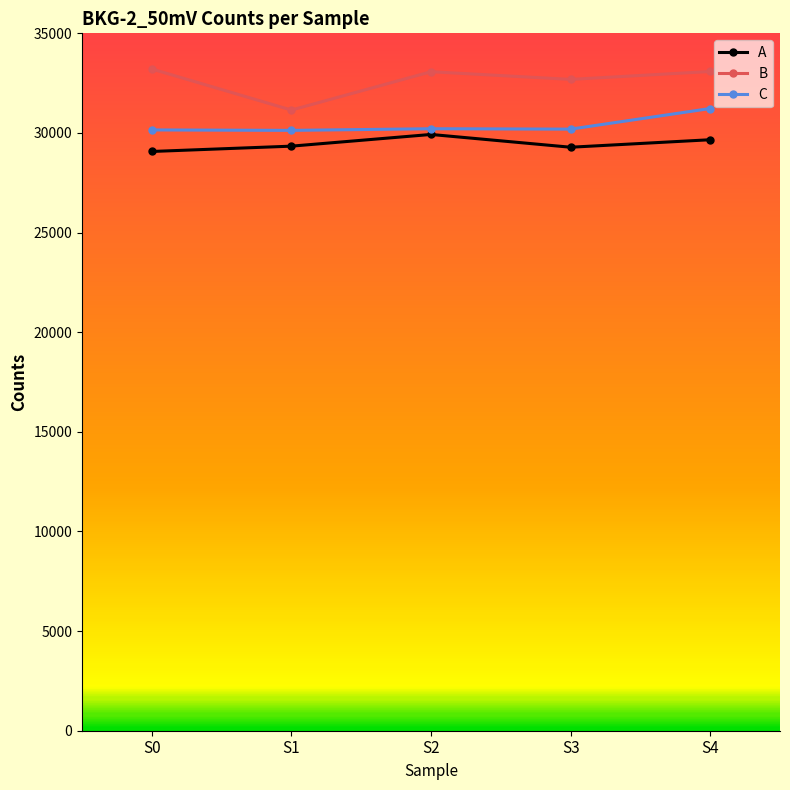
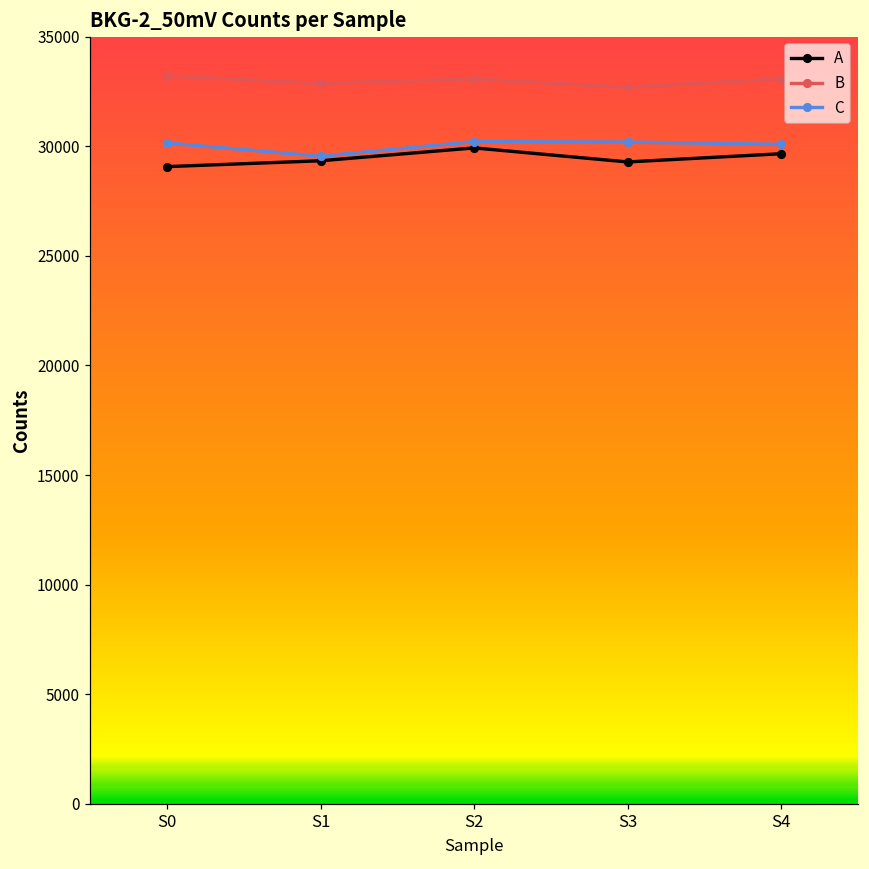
  {
    "A": {
      "S0": 29100,
      "S1": 29300,
      "S2": 29900,
      "S3": 29300,
      "S4": 29700
    },
    "B": {
      "S0": 33200,
-     "S1": 31100,
+     "S1": 32900,
      "S2": 33100,
      "S3": 32700,
      "S4": 33100
    },
    "C": {
      "S0": 30200,
-     "S1": 30100,
+     "S1": 29500,
      "S2": 30200,
      "S3": 30200,
-     "S4": 31200
+     "S4": 30100
    }
  }
